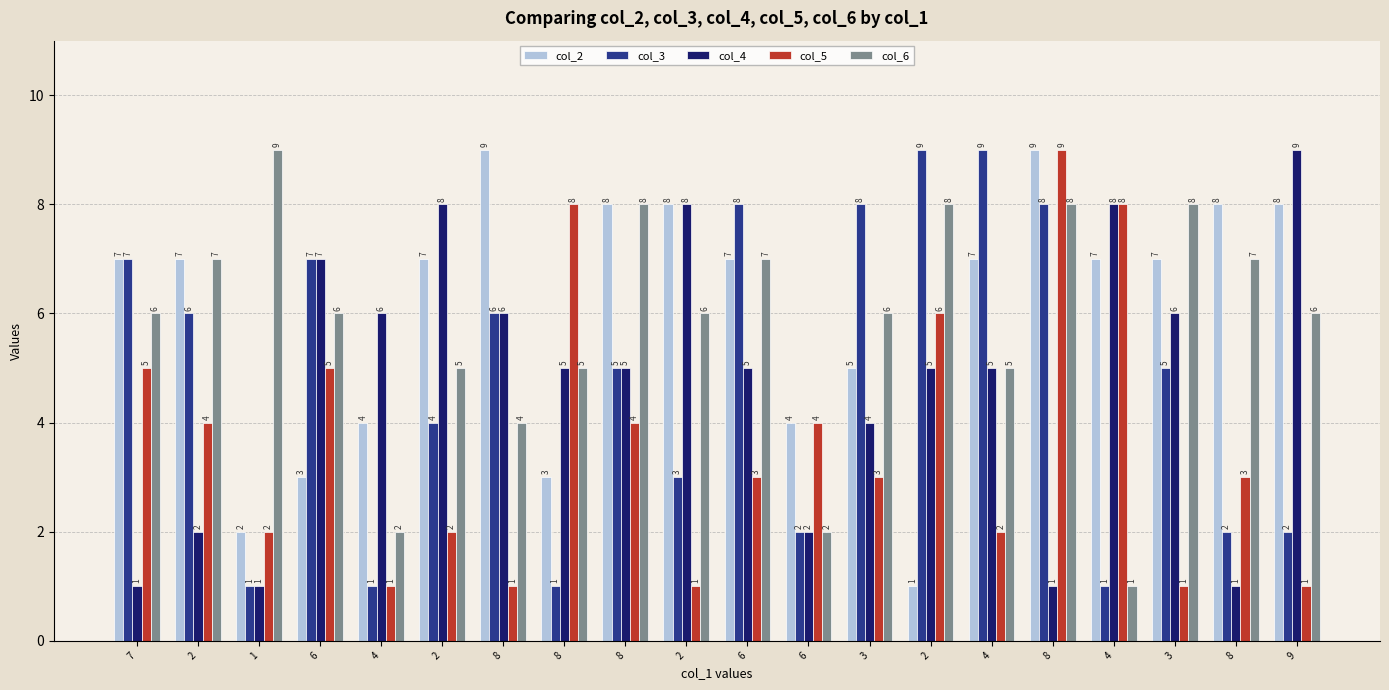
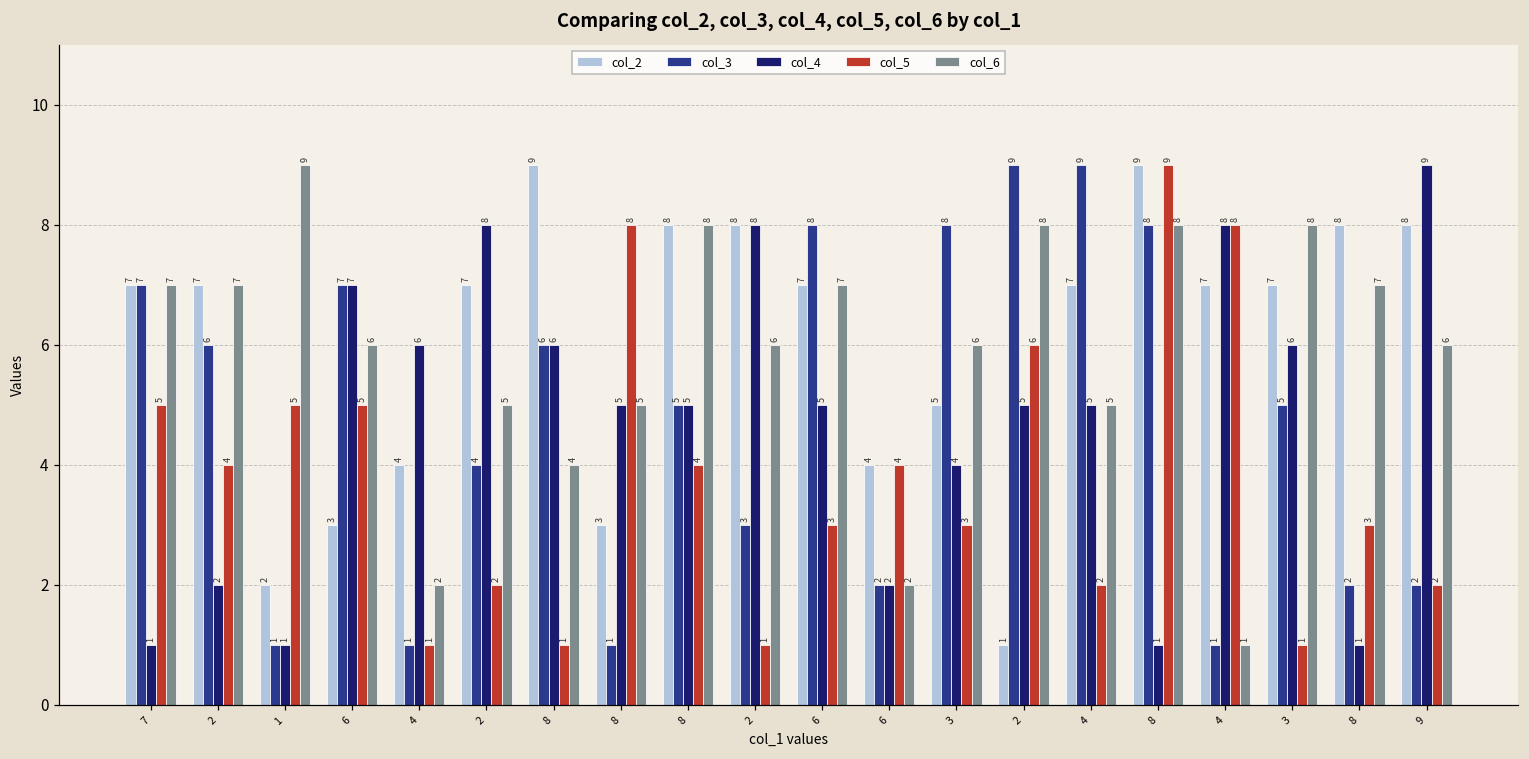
  {
    "col_2": {
      "7": 7,
      "1": 2,
      "9": 8
    },
    "col_5": {
      "7": 5,
-     "1": 2,
-     "9": 1
+     "1": 5,
+     "9": 2
    },
    "col_6": {
-     "7": 6,
+     "7": 7,
      "1": 9,
      "9": 6
    }
  }
